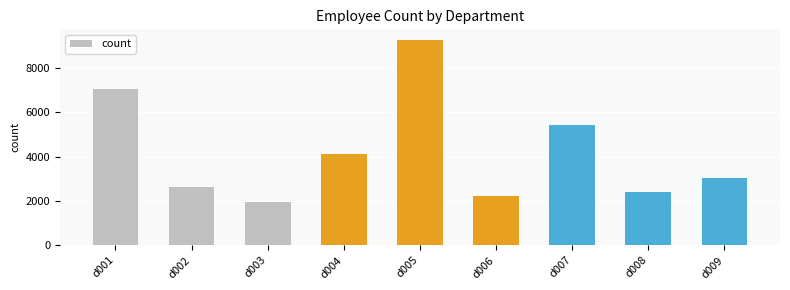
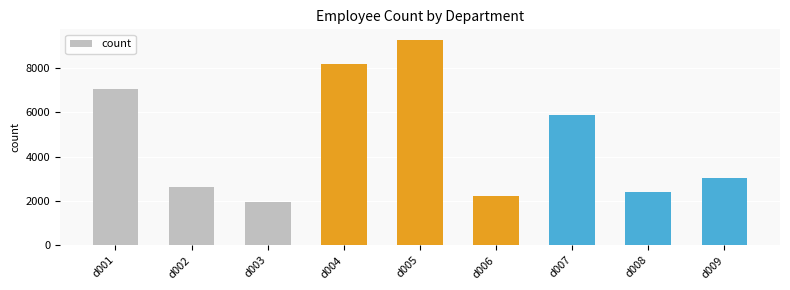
  {
    "d001": 7100,
    "d002": 2600,
    "d003": 2000,
-   "d004": 4100,
+   "d004": 8200,
    "d005": 9300,
    "d006": 2200,
-   "d007": 5400,
+   "d007": 5900,
    "d008": 2400,
    "d009": 3000
  }
